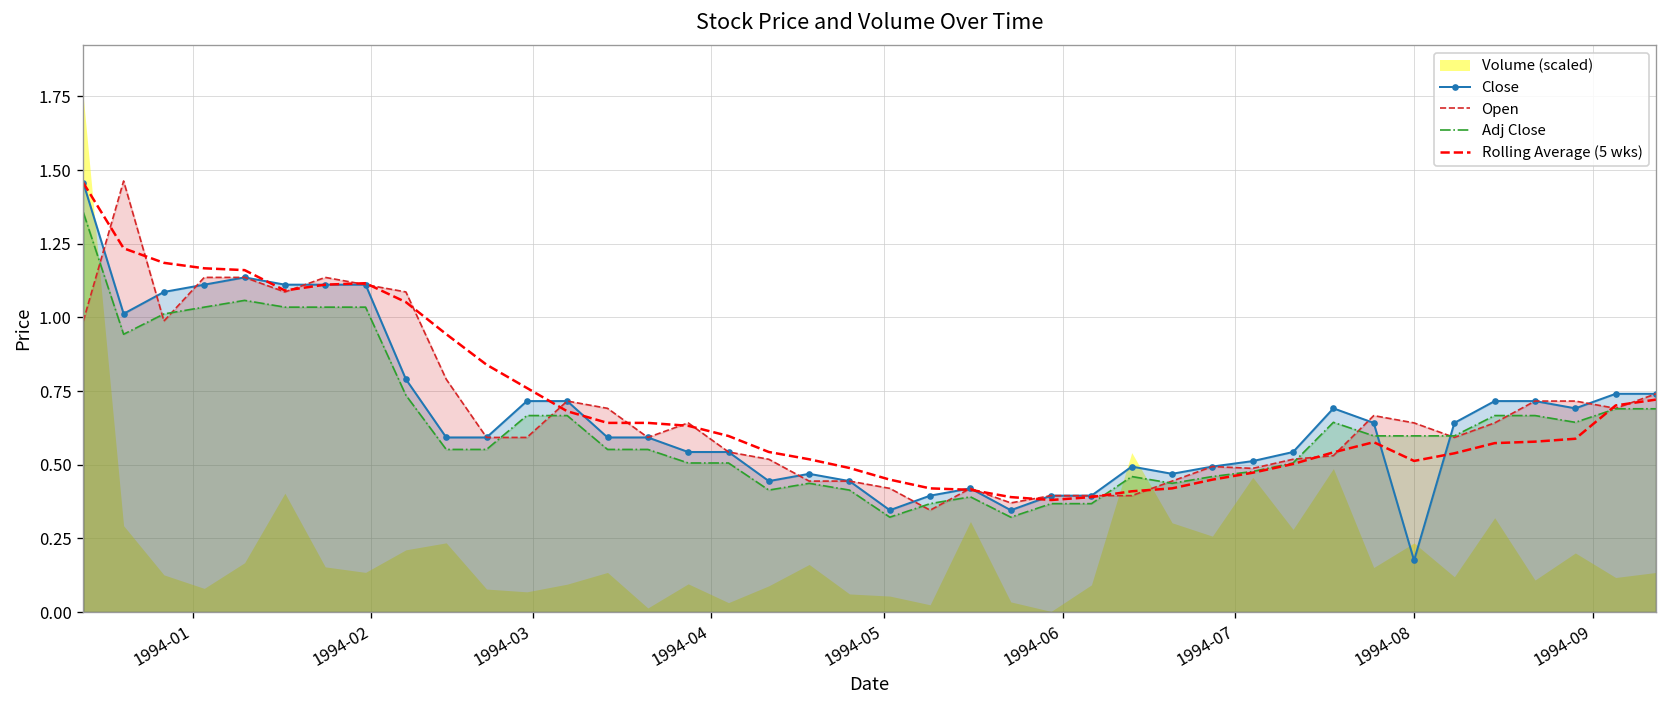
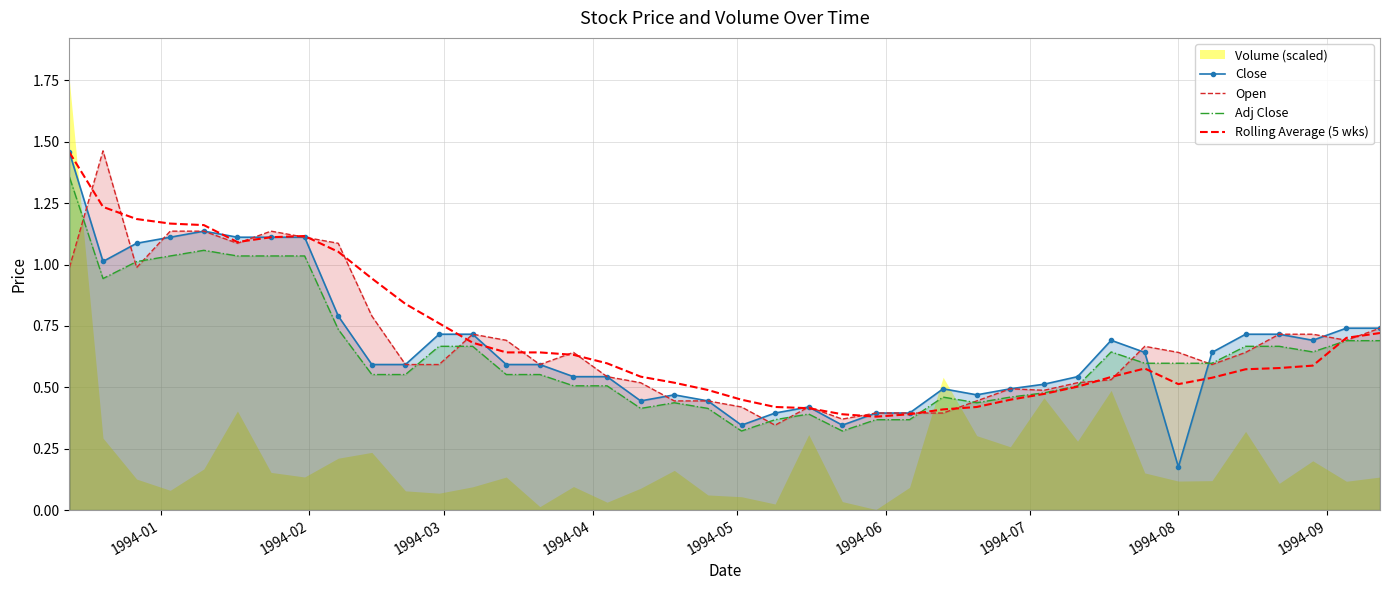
  {
    "Volume (scaled)": {
-     "1994-08": 0.23
+     "1994-08": 0.12
    },
    "Close": {
      "1994-08": 0.18
    },
    "Open": {
      "1994-08": 0.64
    },
    "Adj Close": {
      "1994-08": 0.60
    },
    "Rolling Average (5 wks)": {
      "1994-08": 0.51
    }
  }
